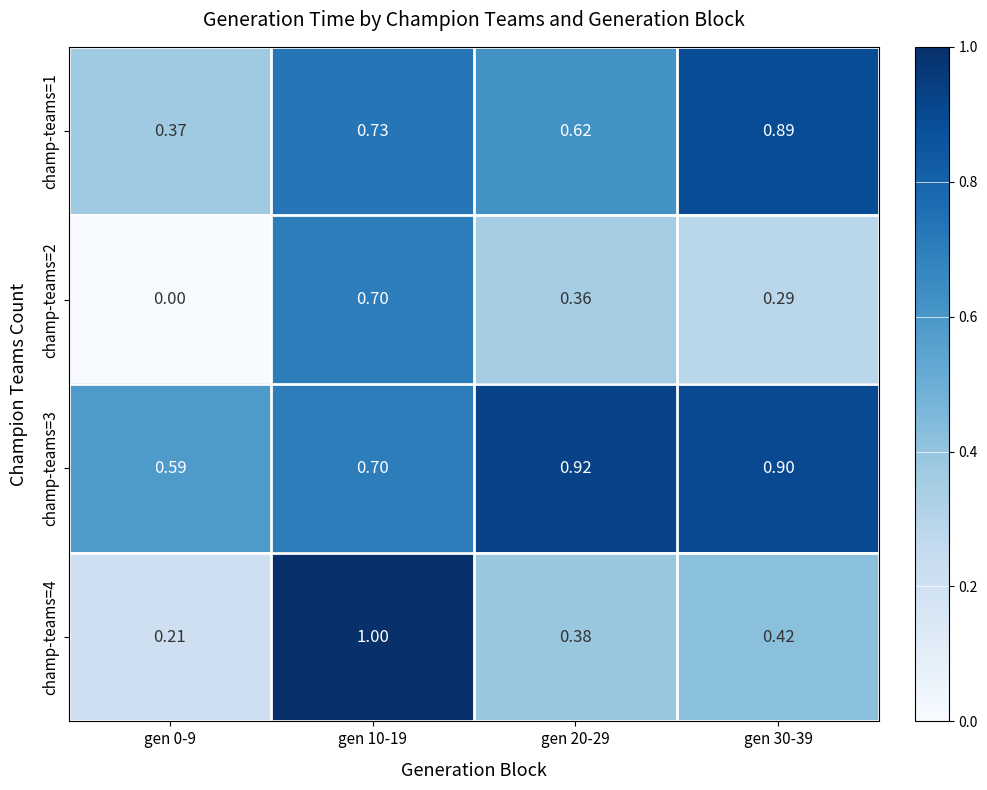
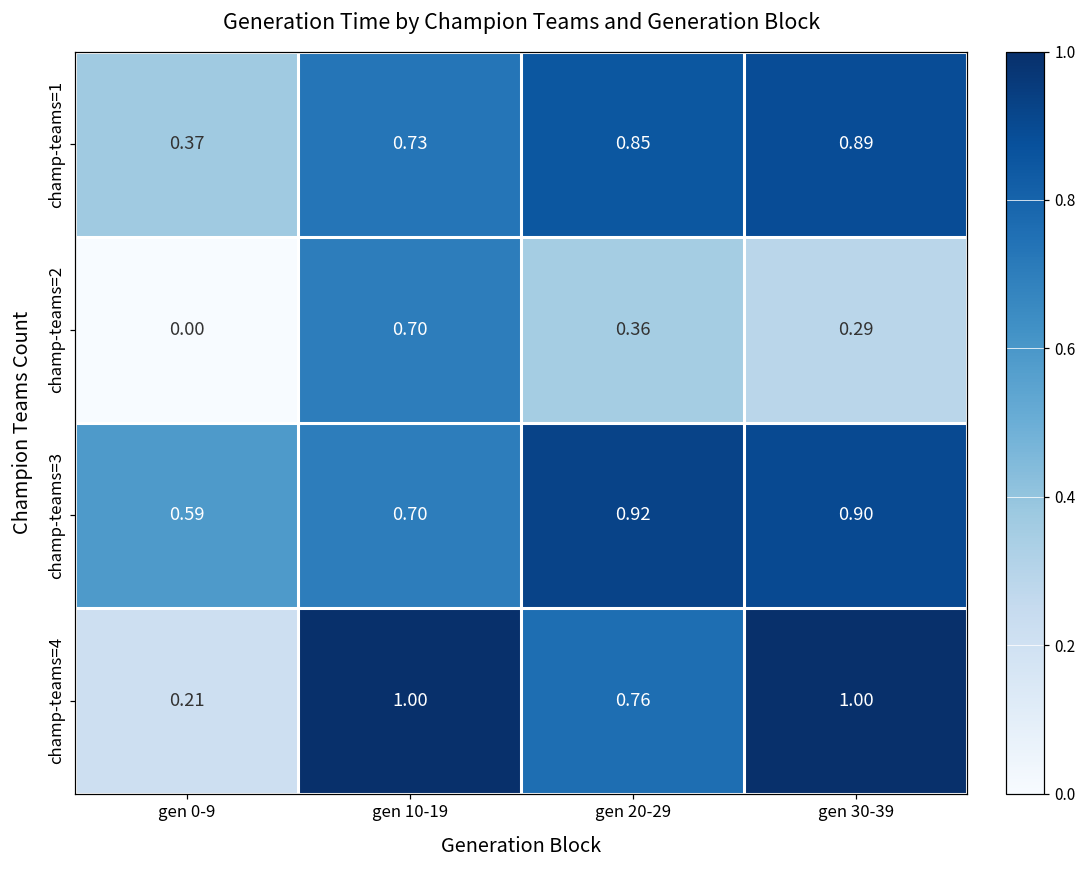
  {
    "champ-teams=1": {
      "gen 0-9": 0.37,
      "gen 10-19": 0.73,
-     "gen 20-29": 0.62,
+     "gen 20-29": 0.85,
      "gen 30-39": 0.89
    },
    "champ-teams=2": {
      "gen 0-9": 0.00,
      "gen 10-19": 0.70,
      "gen 20-29": 0.36,
      "gen 30-39": 0.29
    },
    "champ-teams=3": {
      "gen 0-9": 0.59,
      "gen 10-19": 0.70,
      "gen 20-29": 0.92,
      "gen 30-39": 0.90
    },
    "champ-teams=4": {
      "gen 0-9": 0.21,
      "gen 10-19": 1.00,
-     "gen 20-29": 0.38,
-     "gen 30-39": 0.42
+     "gen 20-29": 0.76,
+     "gen 30-39": 1.00
    }
  }
